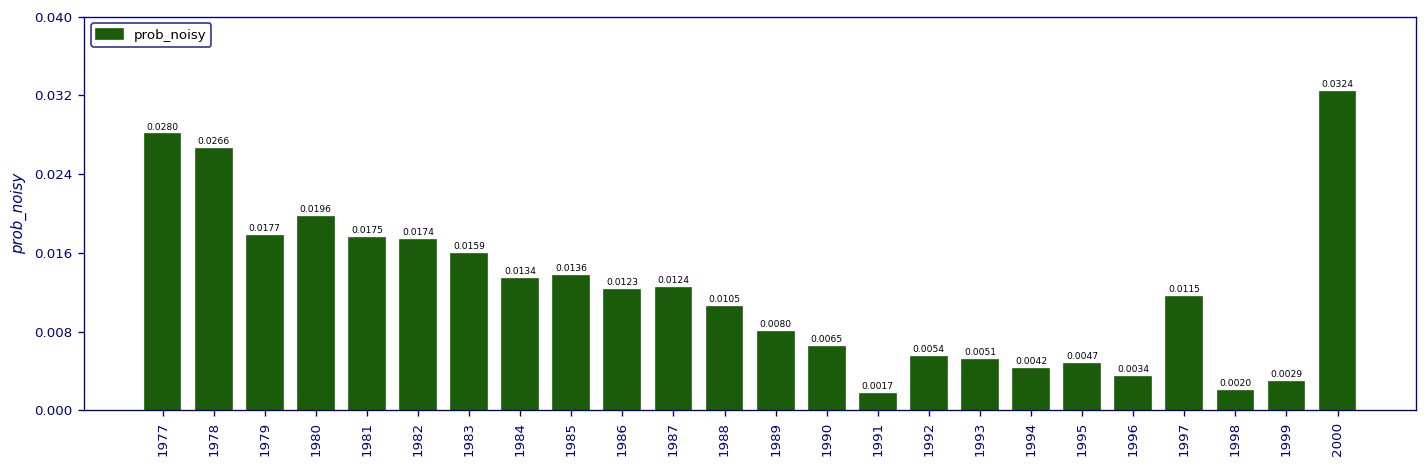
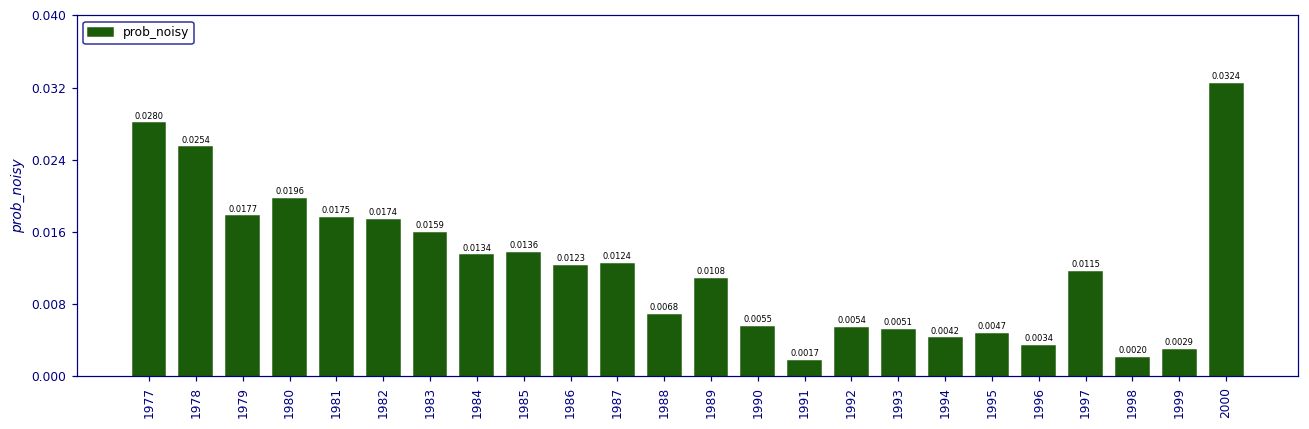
  {
    "1977": 0.0280,
-   "1978": 0.0266,
+   "1978": 0.0254,
    "1979": 0.0177,
    "1980": 0.0196,
    "1981": 0.0175,
    "1982": 0.0174,
    "1983": 0.0159,
    "1984": 0.0134,
    "1985": 0.0136,
    "1986": 0.0123,
    "1987": 0.0124,
-   "1988": 0.0105,
-   "1989": 0.0080,
-   "1990": 0.0065,
+   "1988": 0.0068,
+   "1989": 0.0108,
+   "1990": 0.0055,
    "1991": 0.0017,
    "1992": 0.0054,
    "1993": 0.0051,
    "1994": 0.0042,
    "1995": 0.0047,
    "1996": 0.0034,
    "1997": 0.0115,
    "1998": 0.0020,
    "1999": 0.0029,
    "2000": 0.0324
  }
